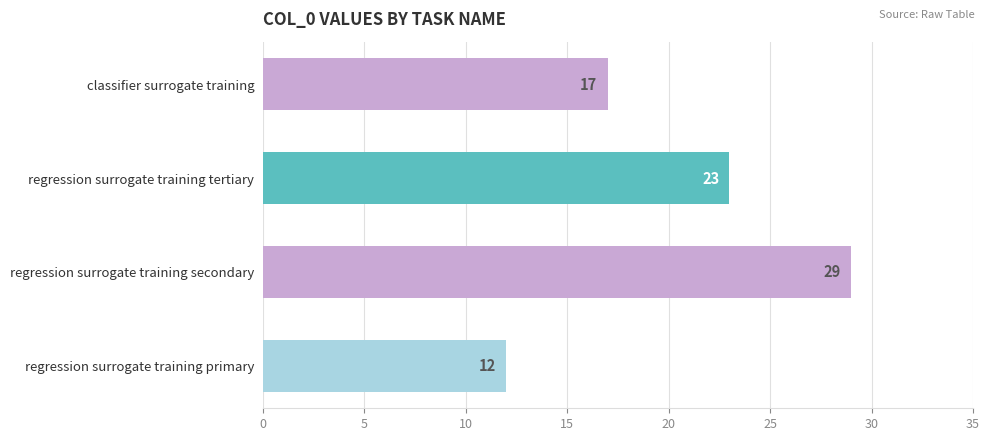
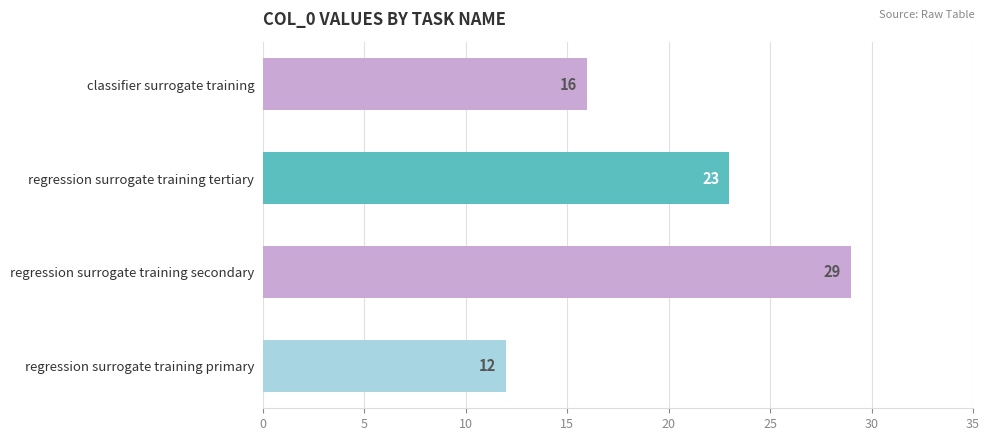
  {
-   "classifier surrogate training": 17,
+   "classifier surrogate training": 16,
    "regression surrogate training tertiary": 23,
    "regression surrogate training secondary": 29,
    "regression surrogate training primary": 12
  }
